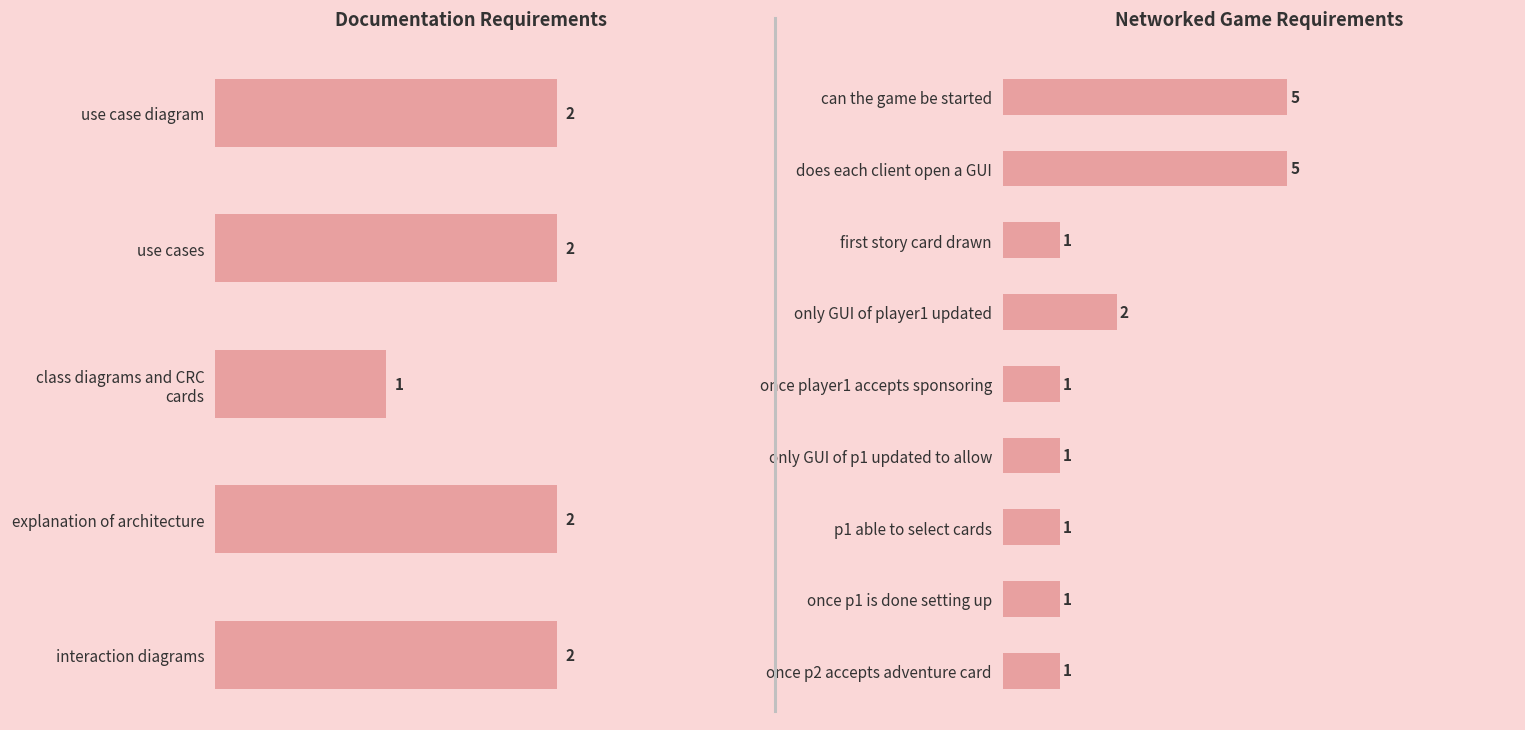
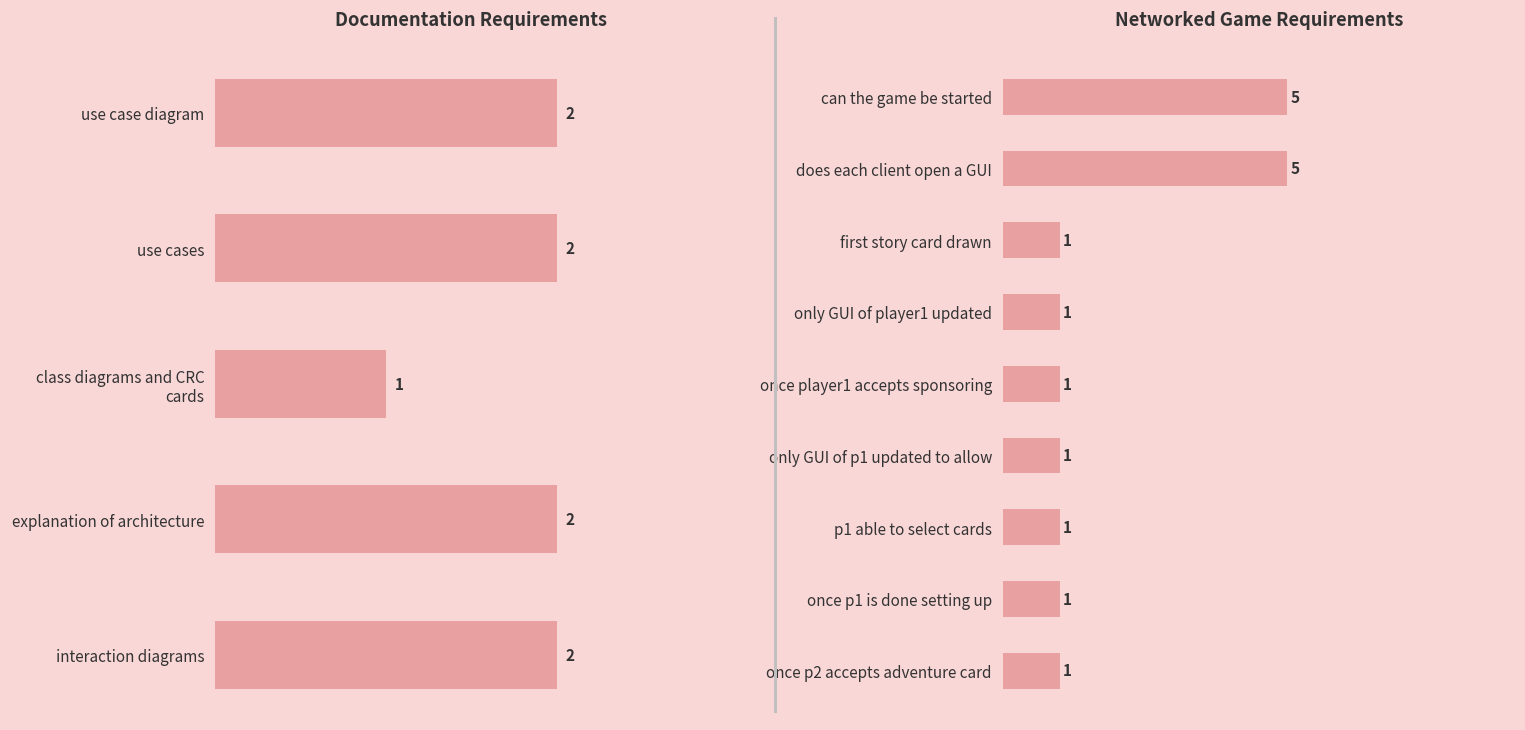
  {
    "Documentation Requirements": {
      "use case diagram": 2,
      "use cases": 2,
      "class diagrams and CRC cards": 1,
      "explanation of architecture": 2,
      "interaction diagrams": 2
    },
    "Networked Game Requirements": {
      "can the game be started": 5,
      "does each client open a GUI": 5,
      "first story card drawn": 1,
-     "only GUI of player1 updated": 2,
+     "only GUI of player1 updated": 1,
      "once player1 accepts sponsoring": 1,
      "only GUI of p1 updated to allow": 1,
      "p1 able to select cards": 1,
      "once p1 is done setting up": 1,
      "once p2 accepts adventure card": 1
    }
  }
